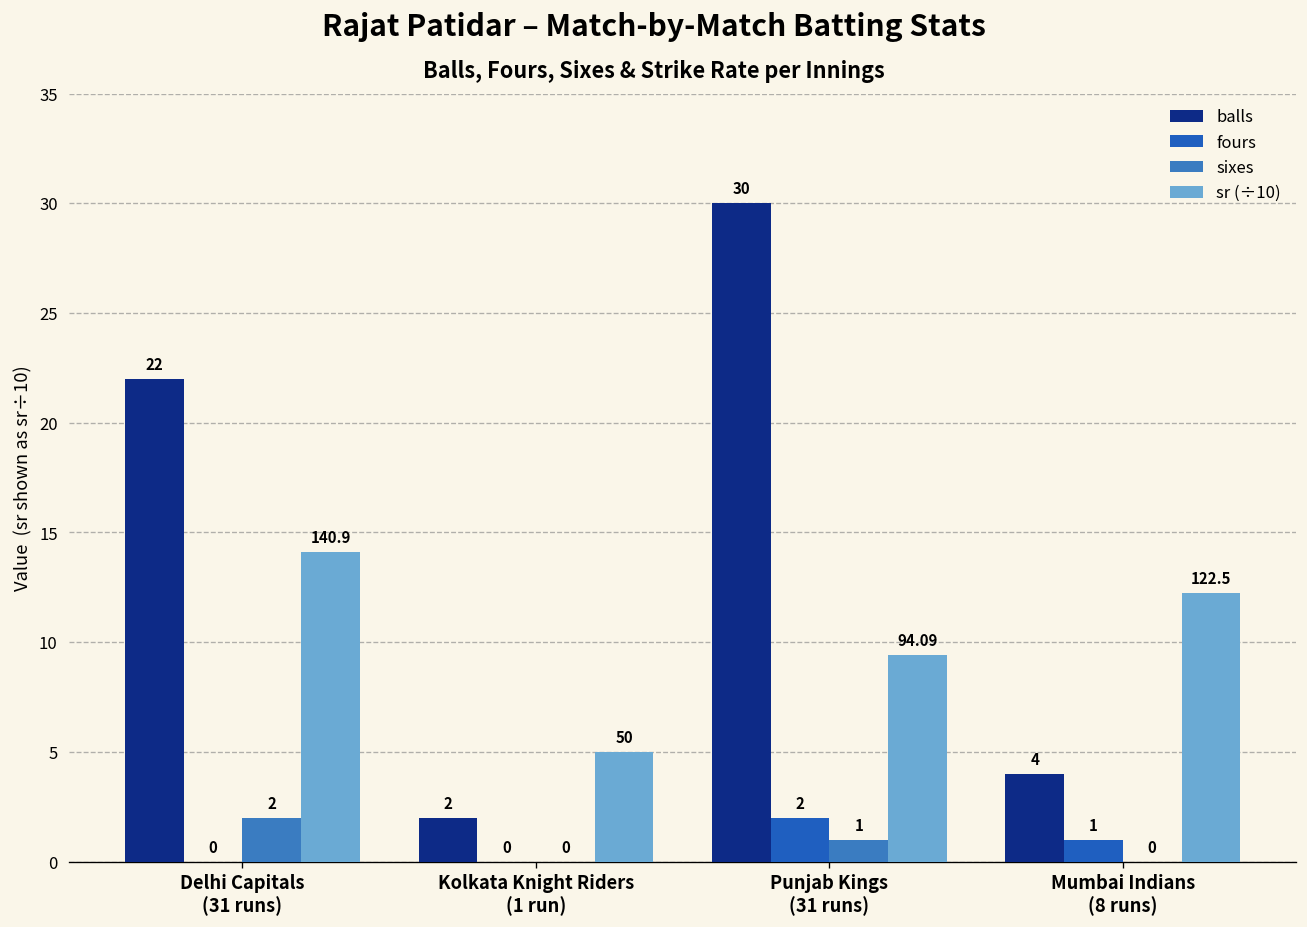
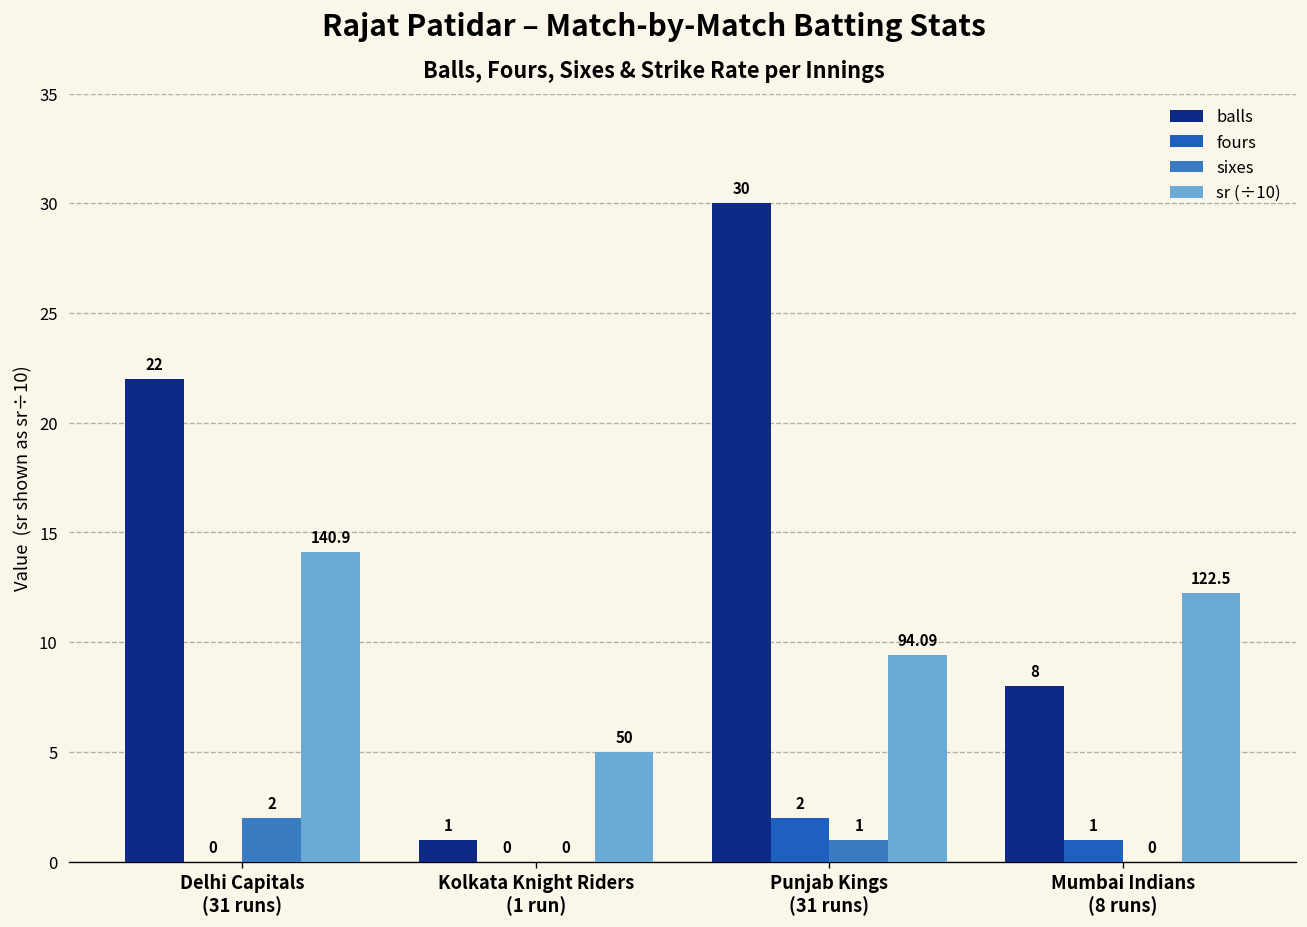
  {
    "balls": {
      "Delhi Capitals (31 runs)": 22,
-     "Kolkata Knight Riders (1 run)": 2,
+     "Kolkata Knight Riders (1 run)": 1,
      "Punjab Kings (31 runs)": 30,
-     "Mumbai Indians (8 runs)": 4
+     "Mumbai Indians (8 runs)": 8
    }
  }
